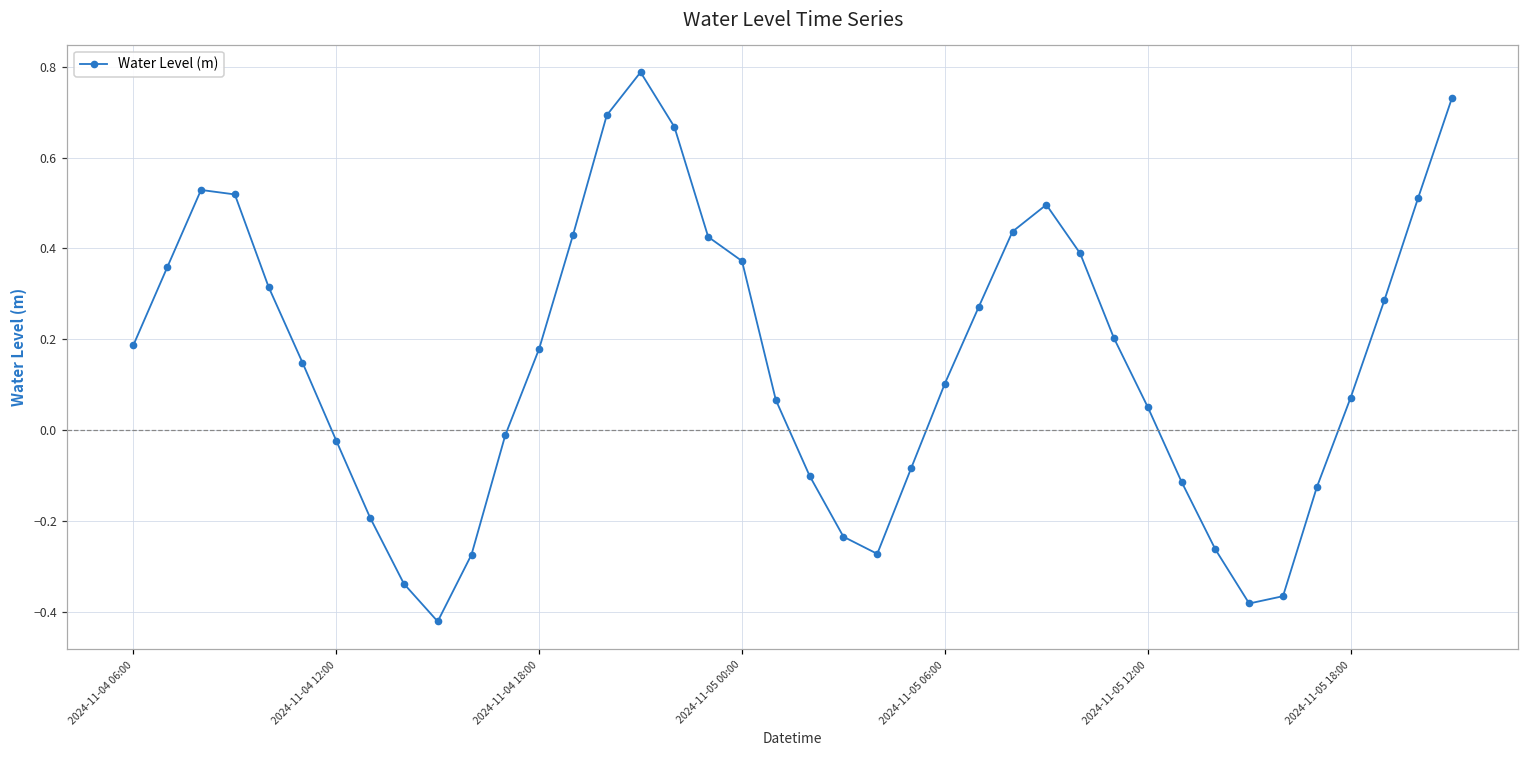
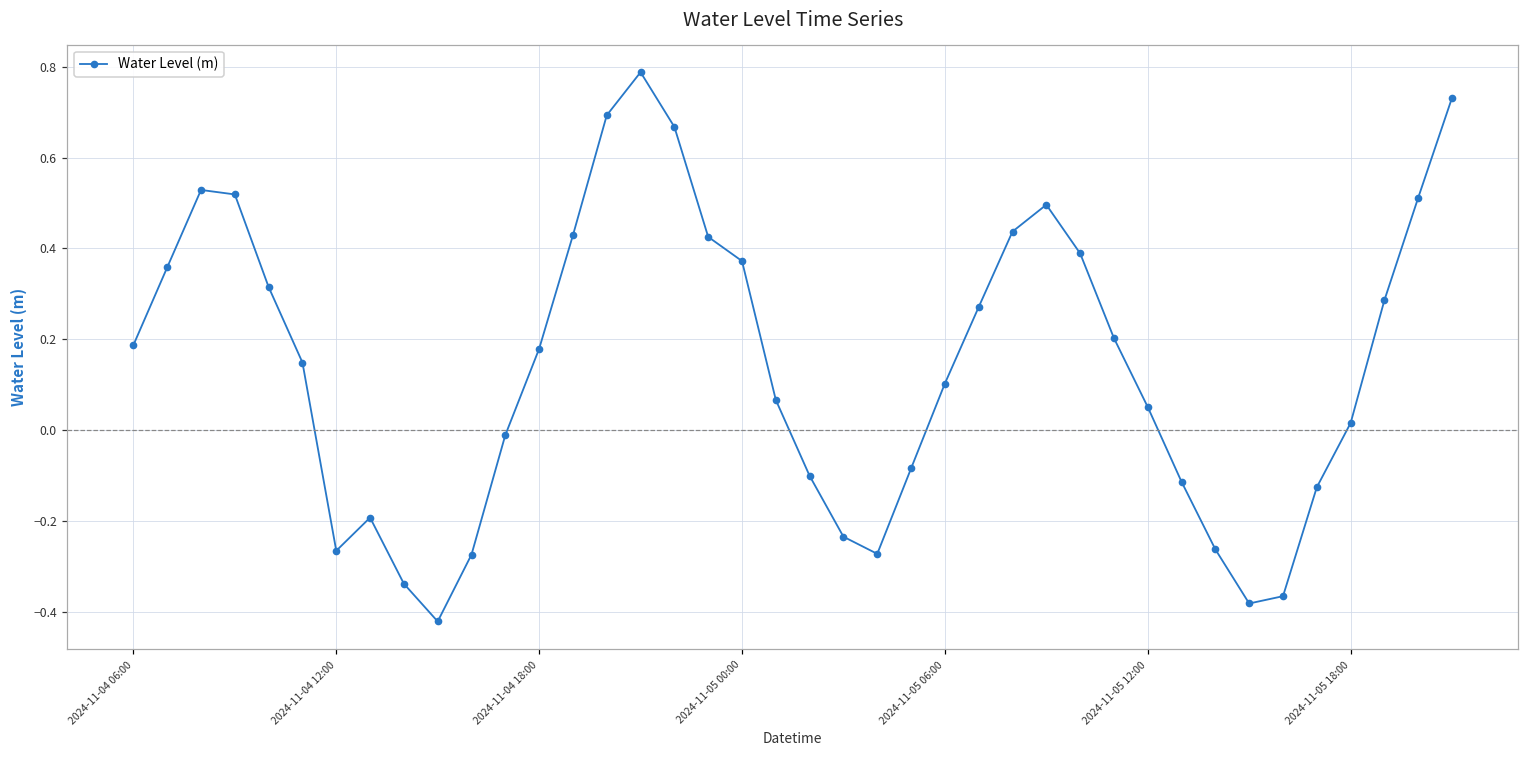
  {
    "2024-11-04 06:00": 0.19,
-   "2024-11-04 12:00": -0.02,
+   "2024-11-04 12:00": -0.27,
    "2024-11-04 18:00": 0.18,
    "2024-11-05 00:00": 0.37,
    "2024-11-05 06:00": 0.10,
    "2024-11-05 12:00": 0.05,
-   "2024-11-05 18:00": 0.07
+   "2024-11-05 18:00": 0.02
  }
